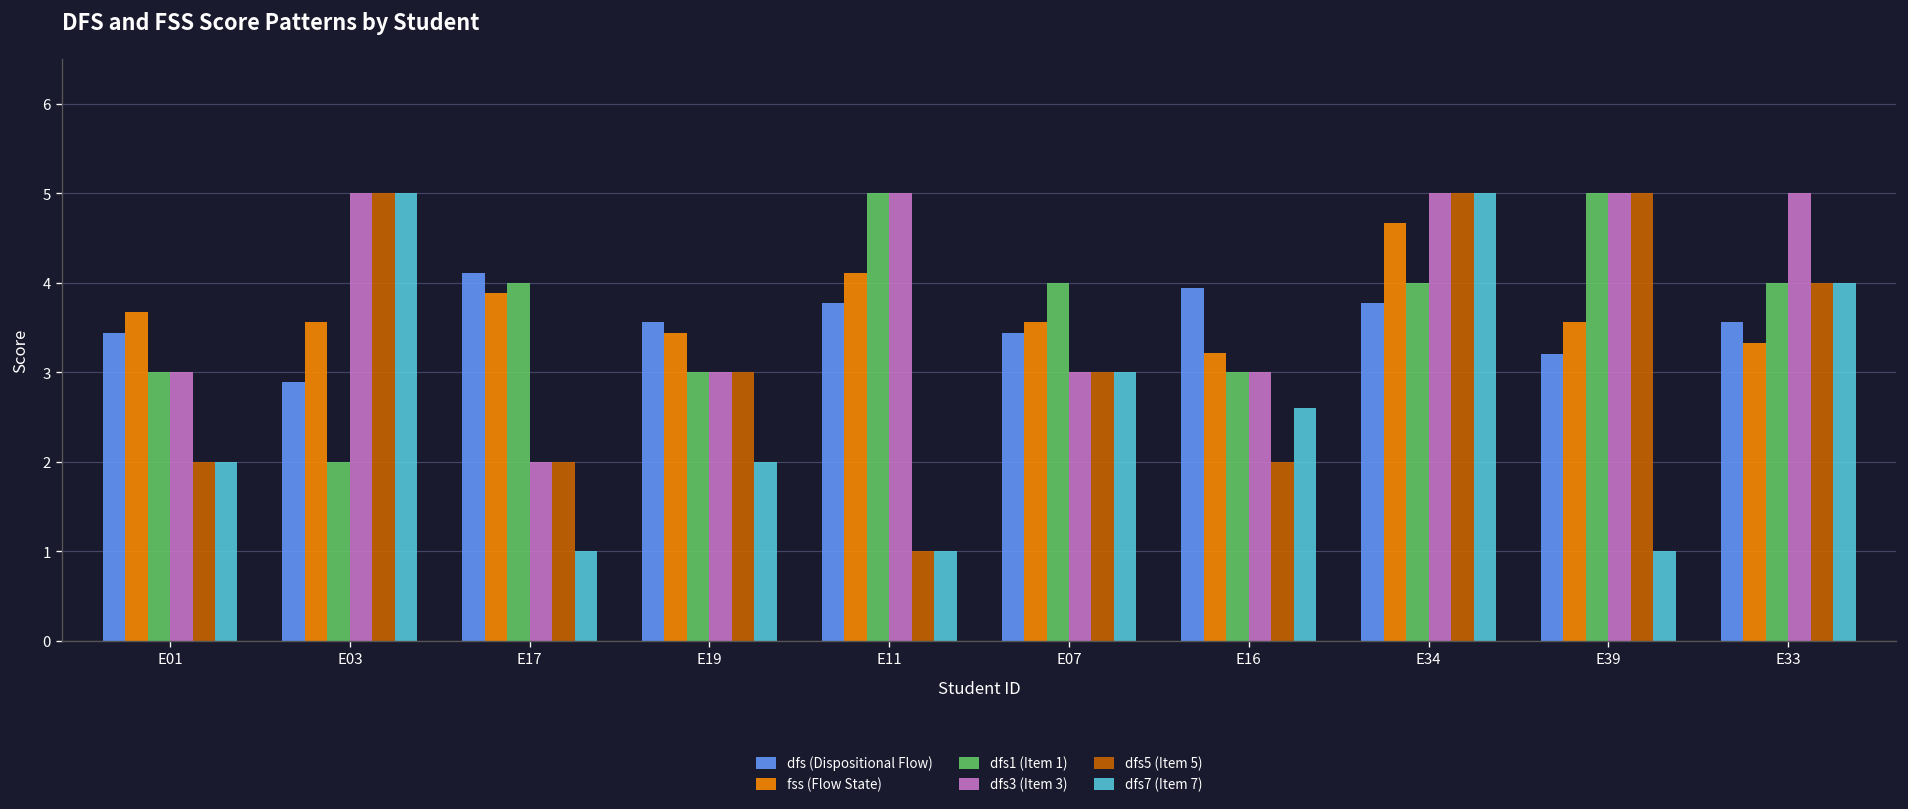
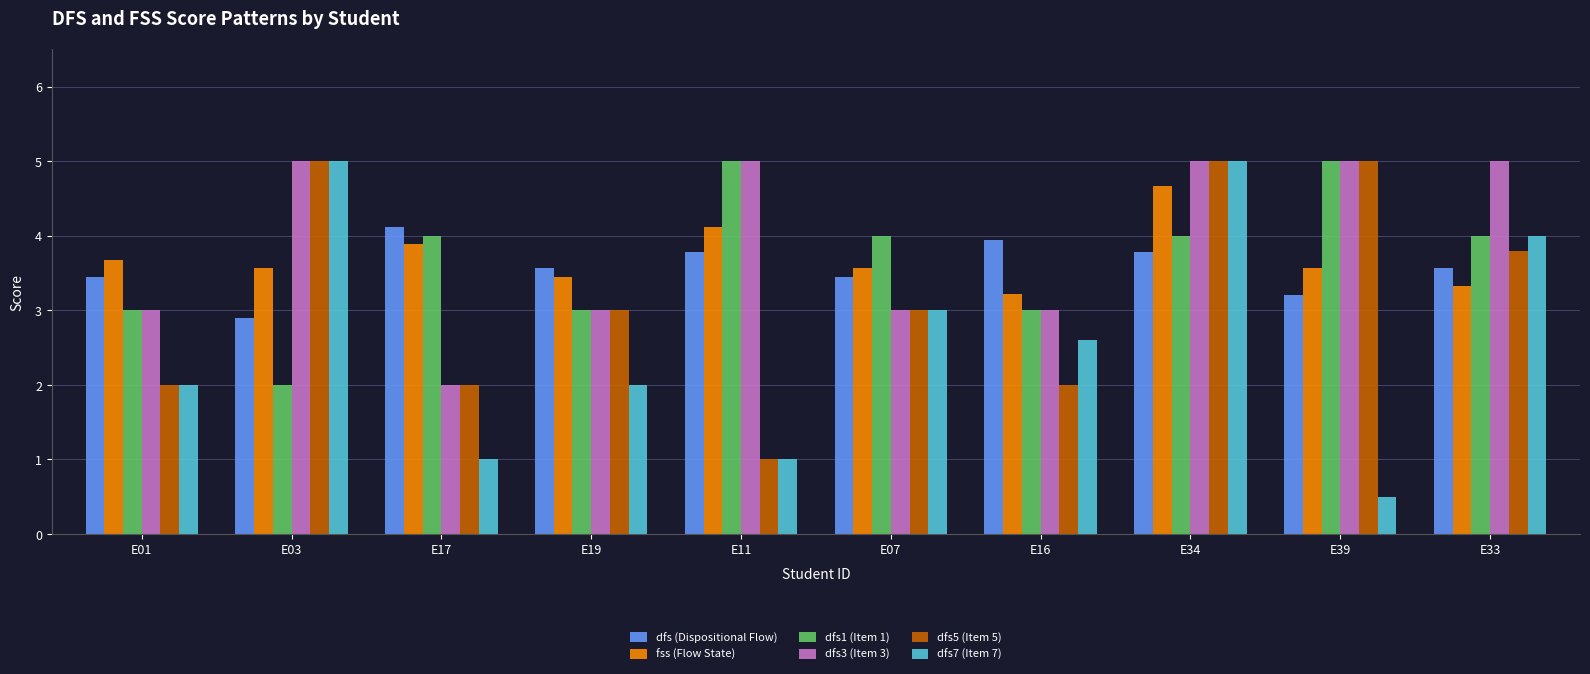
  {
    "dfs (Dispositional Flow)": {
      "E01": 3.4,
      "E03": 2.9,
      "E17": 4.1,
      "E19": 3.6,
      "E11": 3.8,
      "E07": 3.4,
      "E16": 3.9,
      "E34": 3.8,
      "E39": 3.2,
      "E33": 3.6
    },
    "fss (Flow State)": {
      "E01": 3.7,
      "E03": 3.6,
      "E17": 3.9,
      "E19": 3.4,
      "E11": 4.1,
      "E07": 3.6,
      "E16": 3.2,
      "E34": 4.7,
      "E39": 3.6,
      "E33": 3.3
    },
    "dfs1 (Item 1)": {
      "E01": 3.0,
      "E03": 2.0,
      "E17": 4.0,
      "E19": 3.0,
      "E11": 5.0,
      "E07": 4.0,
      "E16": 3.0,
      "E34": 4.0,
      "E39": 5.0,
      "E33": 4.0
    },
    "dfs3 (Item 3)": {
      "E01": 3.0,
      "E03": 5.0,
      "E17": 2.0,
      "E19": 3.0,
      "E11": 5.0,
      "E07": 3.0,
      "E16": 3.0,
      "E34": 5.0,
      "E39": 5.0,
      "E33": 5.0
    },
    "dfs5 (Item 5)": {
      "E01": 2.0,
      "E03": 5.0,
      "E17": 2.0,
      "E19": 3.0,
      "E11": 1.0,
      "E07": 3.0,
      "E16": 2.0,
      "E34": 5.0,
      "E39": 5.0,
-     "E33": 4.0
+     "E33": 3.8
    },
    "dfs7 (Item 7)": {
      "E01": 2.0,
      "E03": 5.0,
      "E17": 1.0,
      "E19": 2.0,
      "E11": 1.0,
      "E07": 3.0,
      "E16": 2.6,
      "E34": 5.0,
-     "E39": 1.0,
+     "E39": 0.5,
      "E33": 4.0
    }
  }
